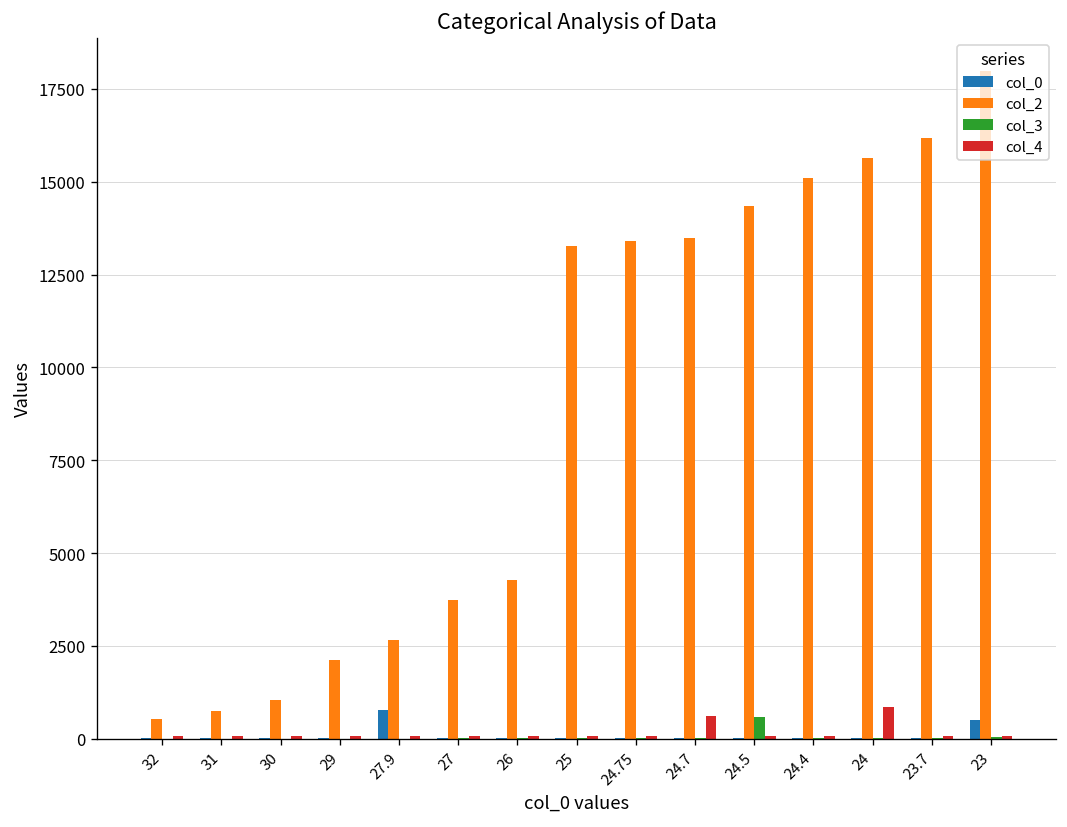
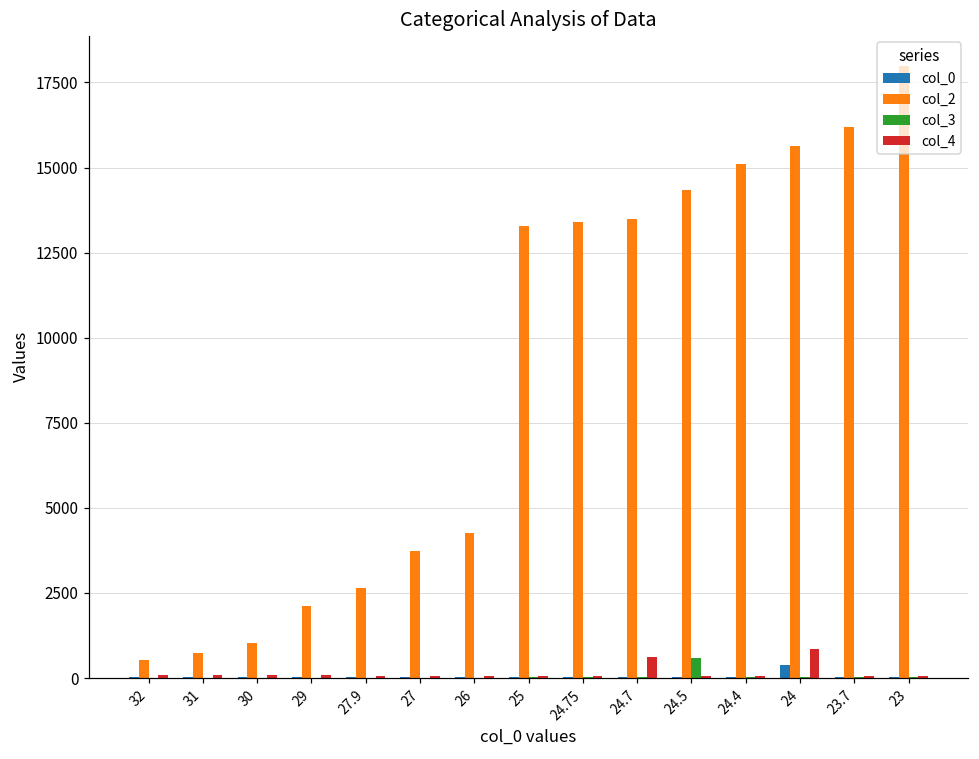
  {
    "col_0": {
-     "27.9": 800,
-     "24": 0,
-     "23": 500
+     "27.9": 0,
+     "24": 400,
+     "23": 0
    },
    "col_2": {
      "32": 500,
      "31": 700,
      "30": 1000,
      "29": 2100,
      "27.9": 2700,
      "27": 3700,
      "26": 4300,
      "25": 13300,
      "24.75": 13400,
      "24.7": 13500,
      "24.5": 14300,
      "24.4": 15100,
      "24": 15600,
      "23.7": 16200
    },
    "col_3": {
      "24.5": 600
    },
    "col_4": {
      "32": 100,
      "31": 100,
      "24.7": 600,
      "24": 900
    }
  }
